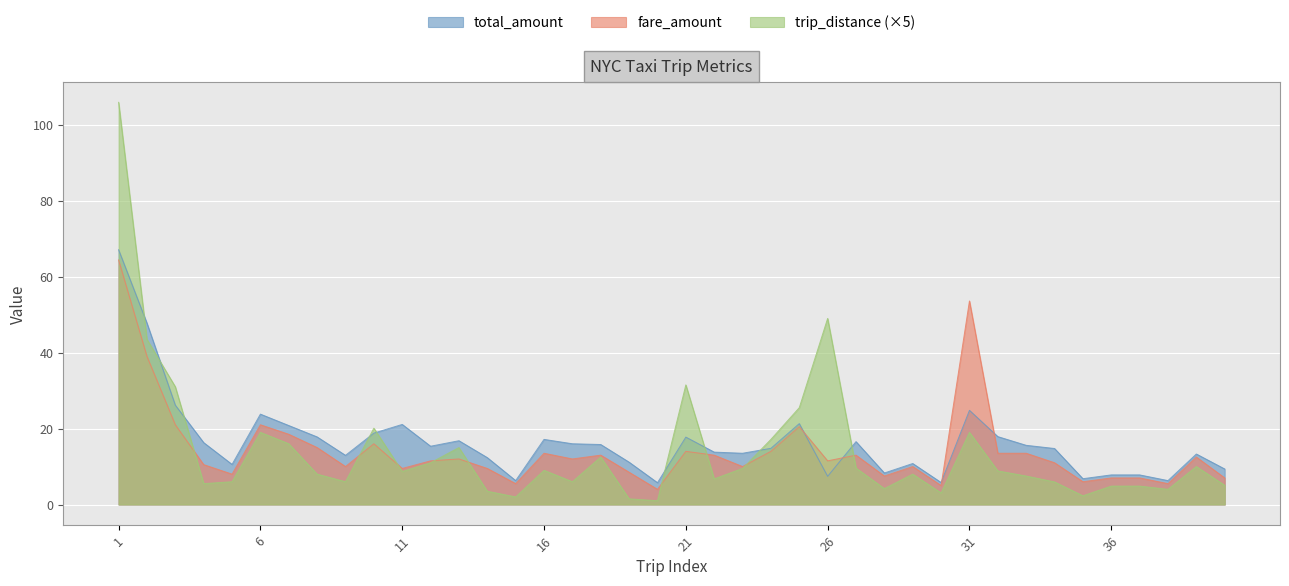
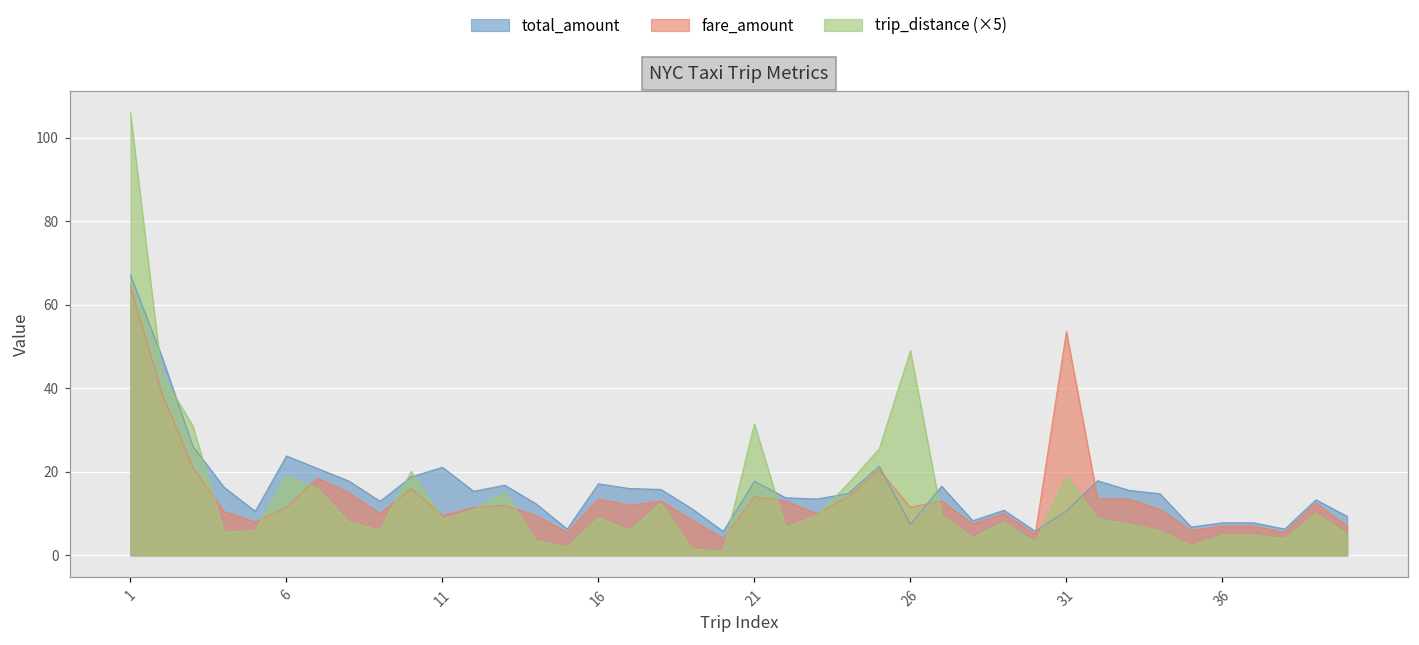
  {
    "total_amount": {
      "1": 67,
      "6": 24,
      "11": 21,
      "16": 17,
      "21": 18,
      "26": 7,
-     "31": 25,
+     "31": 11,
      "36": 8
    },
    "fare_amount": {
      "1": 64,
-     "6": 21,
+     "6": 12,
      "11": 10,
      "16": 14,
      "21": 14,
      "26": 12,
      "31": 54,
      "36": 7
    },
    "trip_distance (×5)": {
      "1": 106,
      "6": 19,
      "11": 9,
      "16": 9,
      "21": 32,
      "26": 49,
      "31": 19,
      "36": 5
    }
  }
